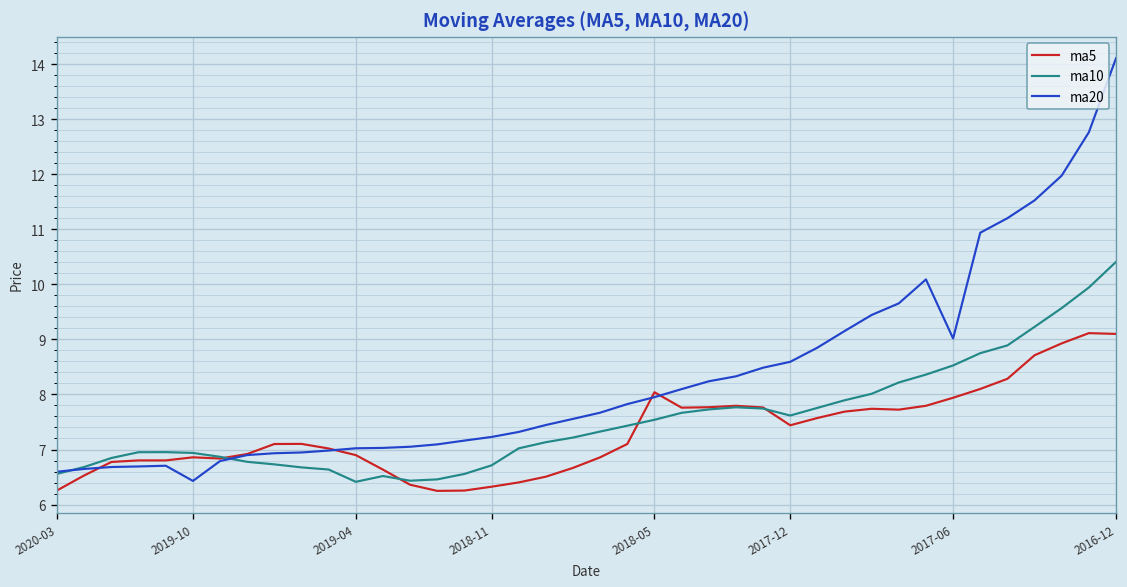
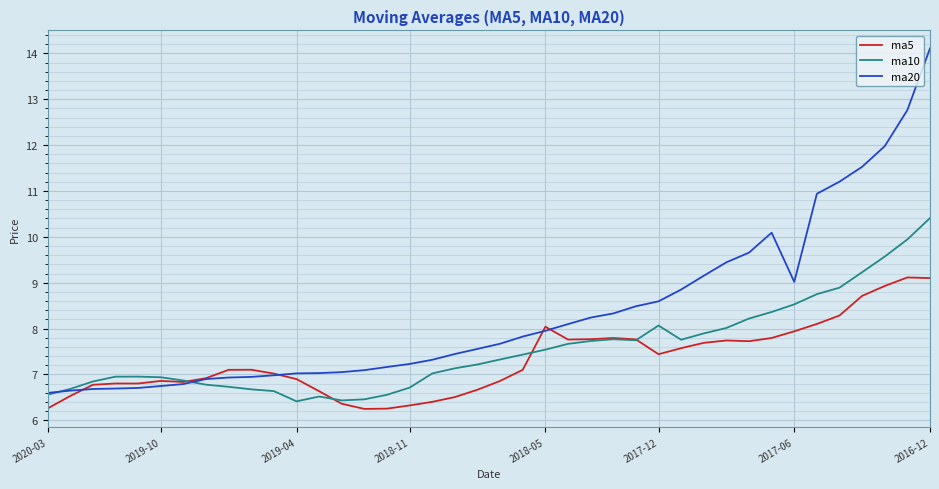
  {
    "ma5": {
      "2020-03": 6.3,
      "2019-10": 6.9,
      "2019-04": 6.9,
      "2018-11": 6.3,
      "2018-05": 8.0,
      "2017-12": 7.4,
      "2017-06": 7.9,
      "2016-12": 9.1
    },
    "ma10": {
      "2019-10": 6.9,
      "2019-04": 6.4,
      "2018-11": 6.7,
      "2018-05": 7.5,
-     "2017-12": 7.6,
+     "2017-12": 8.1,
      "2017-06": 8.5,
      "2016-12": 10.4
    },
    "ma20": {
-     "2019-10": 6.4,
+     "2019-10": 6.7,
      "2019-04": 7.0,
      "2018-11": 7.2,
      "2018-05": 8.0,
      "2017-12": 8.6,
      "2017-06": 9.0,
      "2016-12": 14.1
    }
  }
